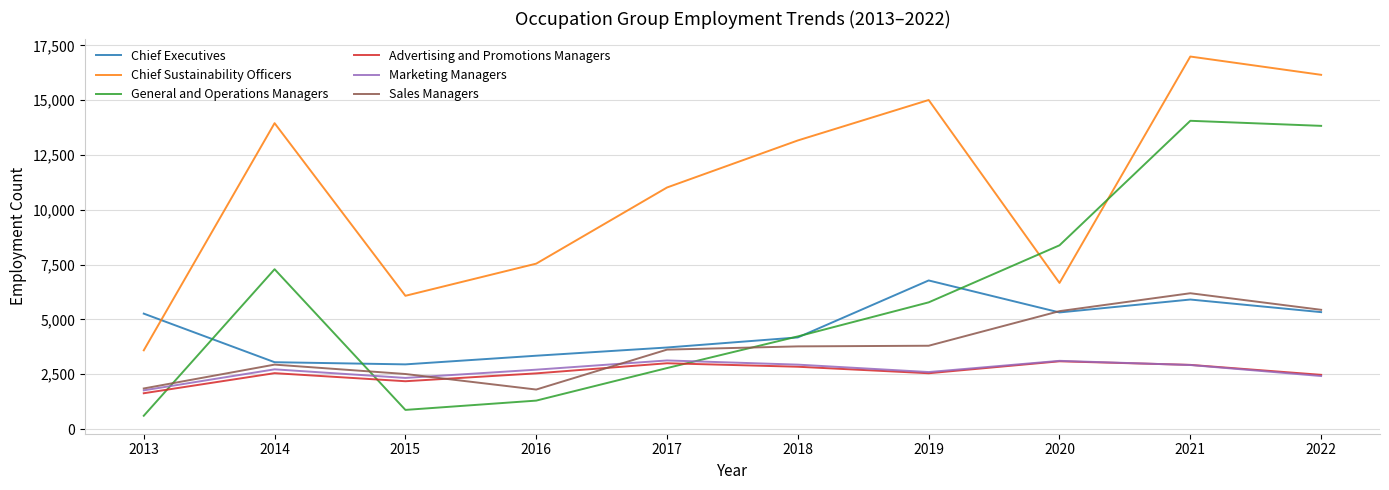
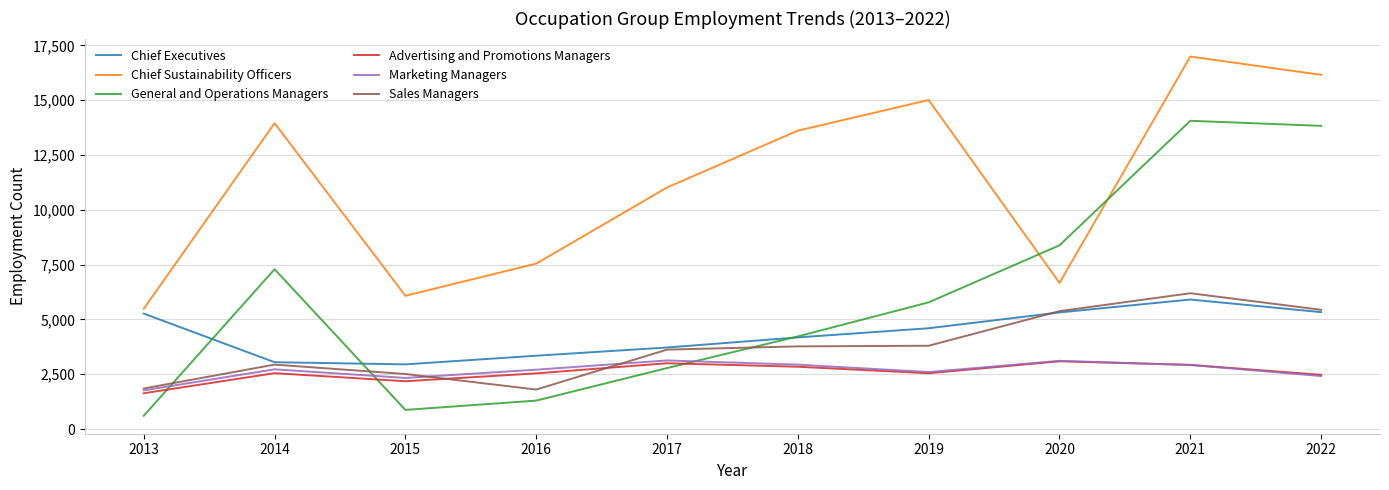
  {
    "Chief Executives": {
      "2013": "5,300",
      "2015": "3,000",
      "2016": "3,300",
-     "2019": "6,800",
+     "2019": "4,600",
      "2021": "5,900"
    },
    "Chief Sustainability Officers": {
-     "2013": "3,600",
+     "2013": "5,500",
      "2014": "14,000",
      "2015": "6,100",
      "2016": "7,500",
      "2017": "11,000",
-     "2018": "13,200",
+     "2018": "13,600",
      "2019": "15,000",
      "2020": "6,700",
      "2021": "17,000",
      "2022": "16,200"
    },
    "General and Operations Managers": {
      "2013": "600",
      "2014": "7,300",
      "2015": "900",
      "2016": "1,300",
      "2017": "2,800",
      "2019": "5,800",
      "2020": "8,400",
      "2021": "14,100",
      "2022": "13,800"
    },
    "Advertising and Promotions Managers": {
      "2013": "1,600",
      "2014": "2,600",
      "2015": "2,200",
      "2016": "2,500",
      "2017": "3,000"
    },
    "Marketing Managers": {
      "2014": "2,700",
      "2015": "2,300",
      "2016": "2,700",
      "2017": "3,100"
    },
    "Sales Managers": {
      "2015": "2,500",
      "2016": "1,800",
      "2018": "3,800",
      "2019": "3,800",
      "2021": "6,200"
    }
  }
